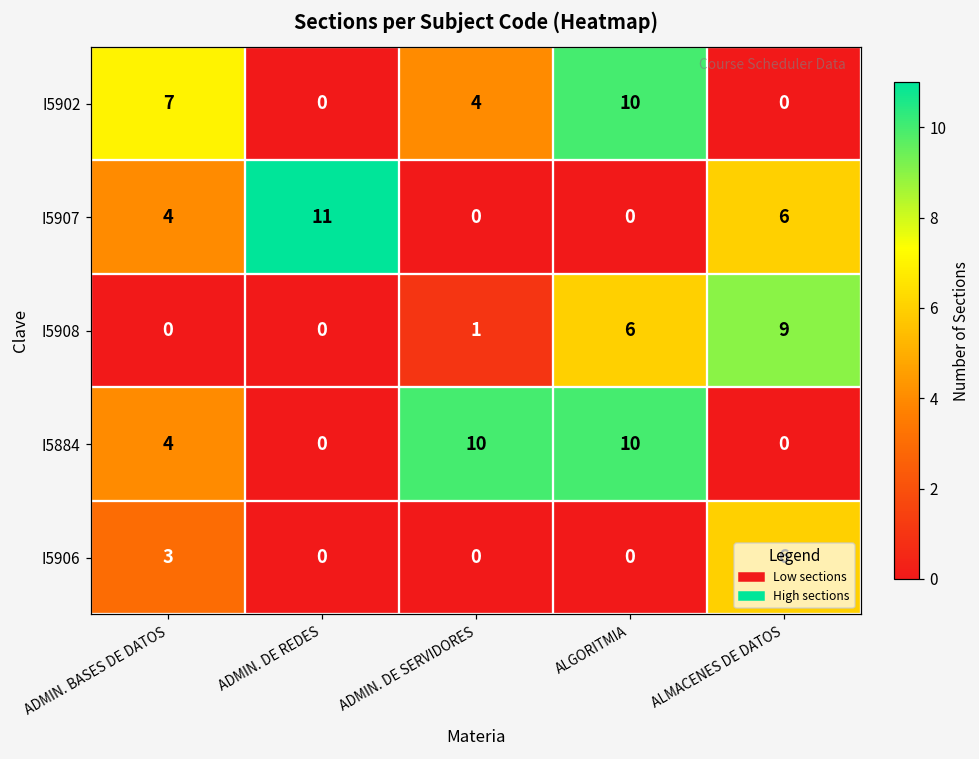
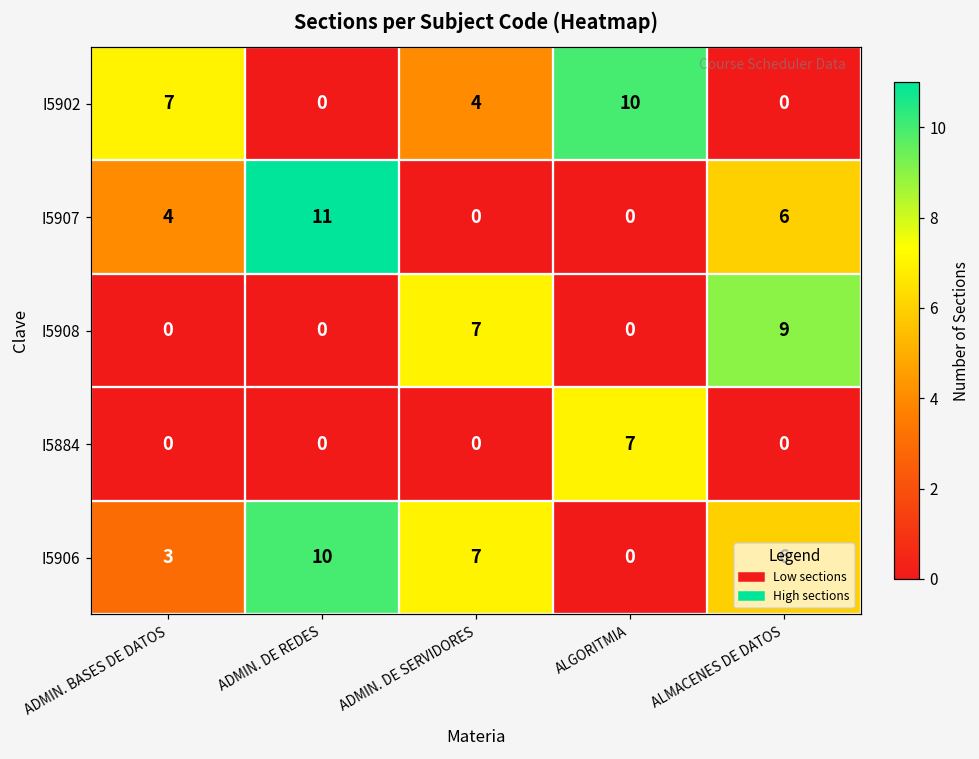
  {
    "I5902": {
      "ADMIN. BASES DE DATOS": 7,
      "ADMIN. DE REDES": 0,
      "ADMIN. DE SERVIDORES": 4,
      "ALGORITMIA": 10
    },
    "I5907": {
      "ADMIN. BASES DE DATOS": 4,
      "ADMIN. DE REDES": 11,
      "ADMIN. DE SERVIDORES": 0,
      "ALGORITMIA": 0,
      "ALMACENES DE DATOS": 6
    },
    "I5908": {
      "ADMIN. BASES DE DATOS": 0,
      "ADMIN. DE REDES": 0,
-     "ADMIN. DE SERVIDORES": 1,
-     "ALGORITMIA": 6,
+     "ADMIN. DE SERVIDORES": 7,
+     "ALGORITMIA": 0,
      "ALMACENES DE DATOS": 9
    },
    "I5884": {
-     "ADMIN. BASES DE DATOS": 4,
+     "ADMIN. BASES DE DATOS": 0,
      "ADMIN. DE REDES": 0,
-     "ADMIN. DE SERVIDORES": 10,
-     "ALGORITMIA": 10,
+     "ADMIN. DE SERVIDORES": 0,
+     "ALGORITMIA": 7,
      "ALMACENES DE DATOS": 0
    },
    "I5906": {
      "ADMIN. BASES DE DATOS": 3,
-     "ADMIN. DE REDES": 0,
-     "ADMIN. DE SERVIDORES": 0,
+     "ADMIN. DE REDES": 10,
+     "ADMIN. DE SERVIDORES": 7,
      "ALGORITMIA": 0
    }
  }
